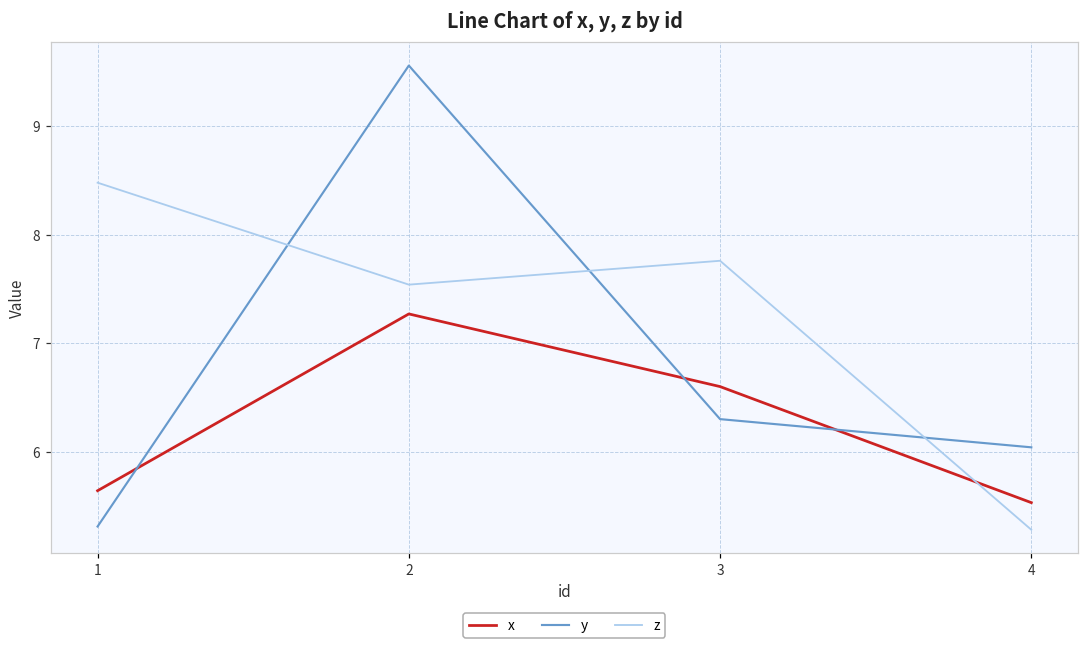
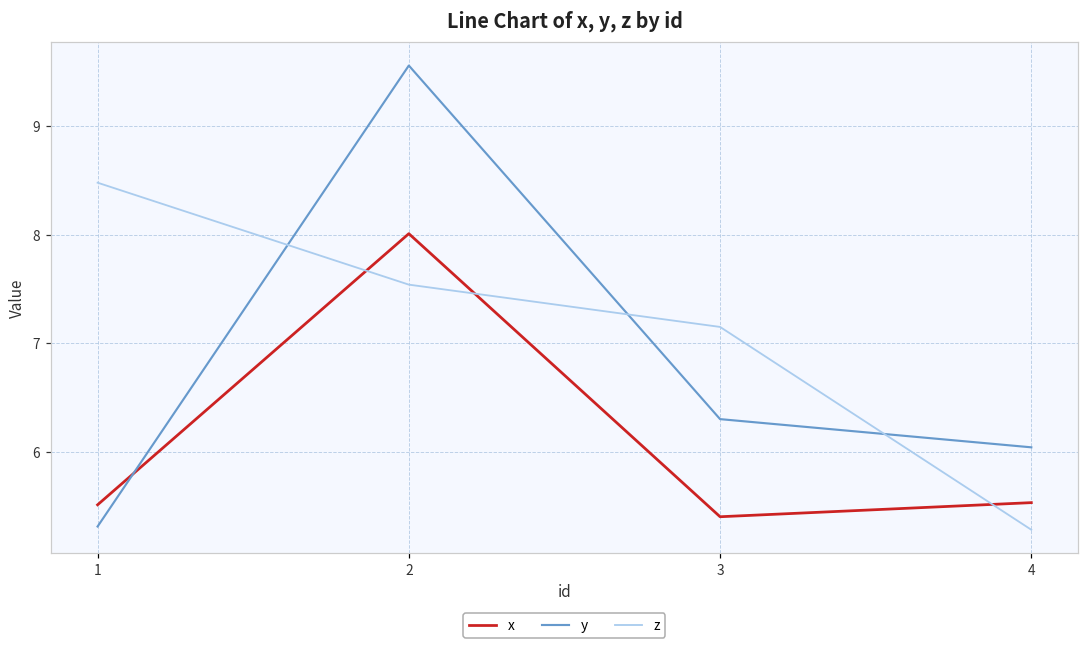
  {
    "x": {
-     "1": 5.6,
-     "2": 7.3,
-     "3": 6.6,
+     "1": 5.5,
+     "2": 8.0,
+     "3": 5.4,
      "4": 5.5
    },
    "y": {
      "1": 5.3,
      "2": 9.6,
      "3": 6.3,
      "4": 6.0
    },
    "z": {
      "1": 8.5,
      "2": 7.5,
-     "3": 7.8,
+     "3": 7.2,
      "4": 5.3
    }
  }
